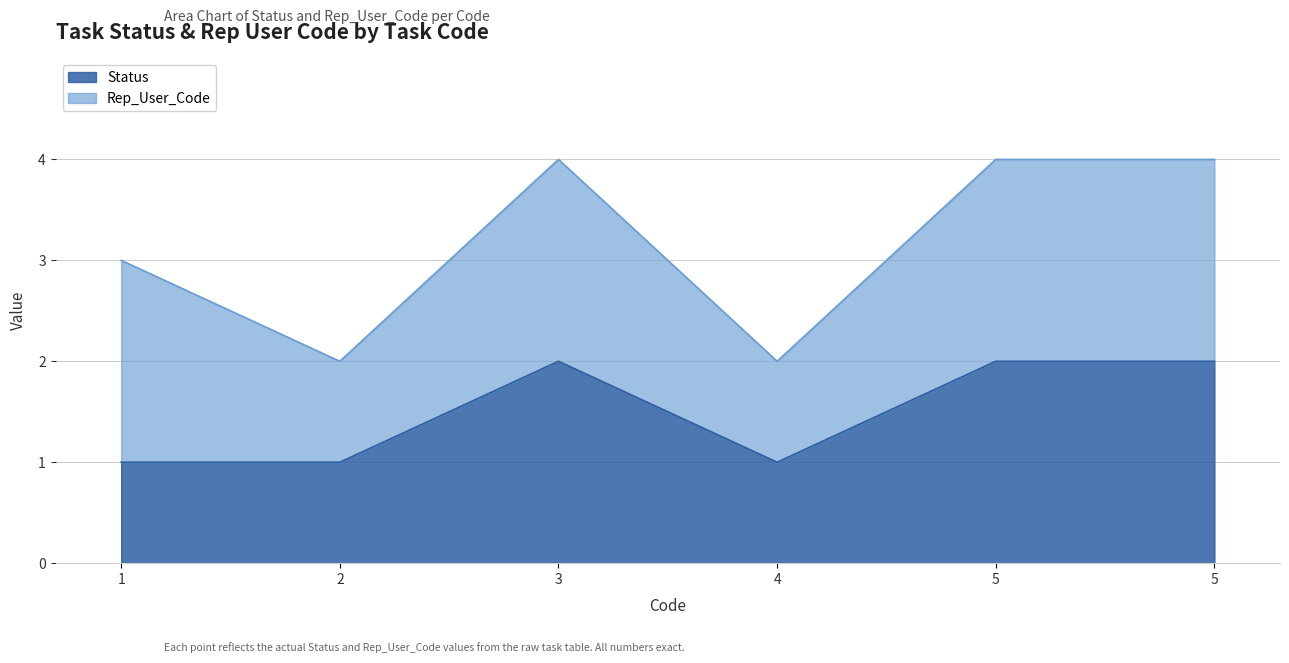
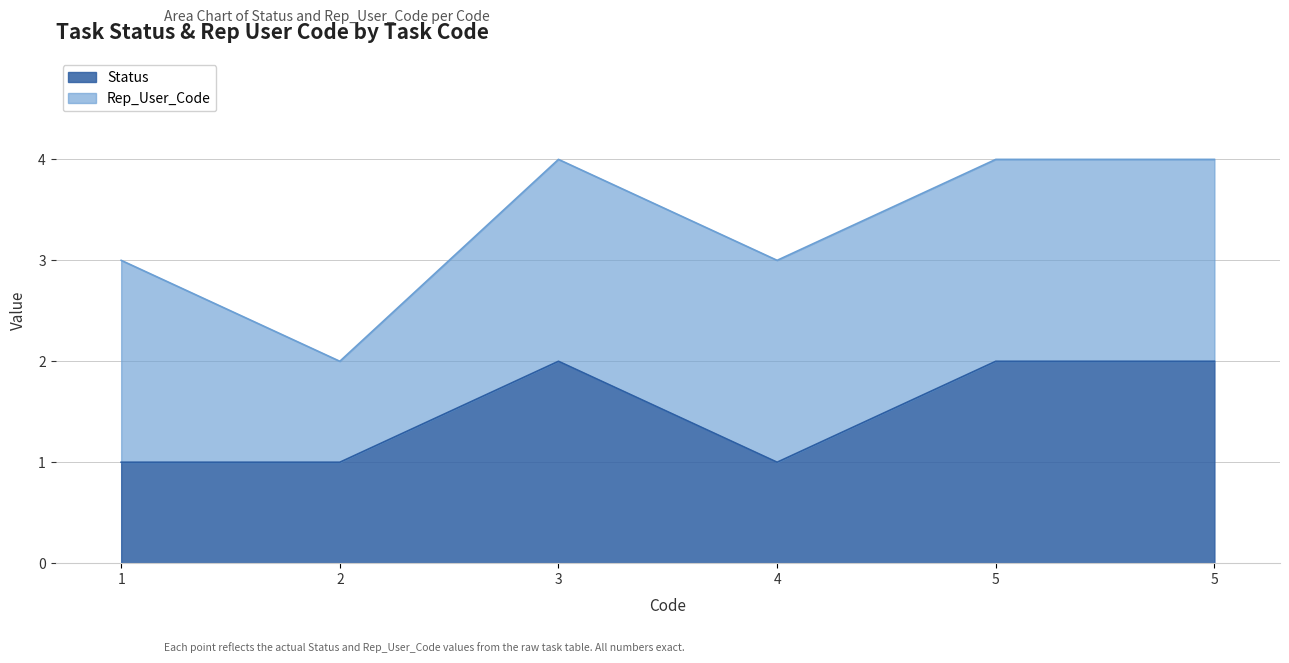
  {
    "Status": {
      "1": 1,
      "2": 1,
      "3": 2,
      "4": 1
    },
    "Rep_User_Code": {
      "1": 2,
      "2": 1,
      "3": 2,
-     "4": 1
+     "4": 2
    }
  }
